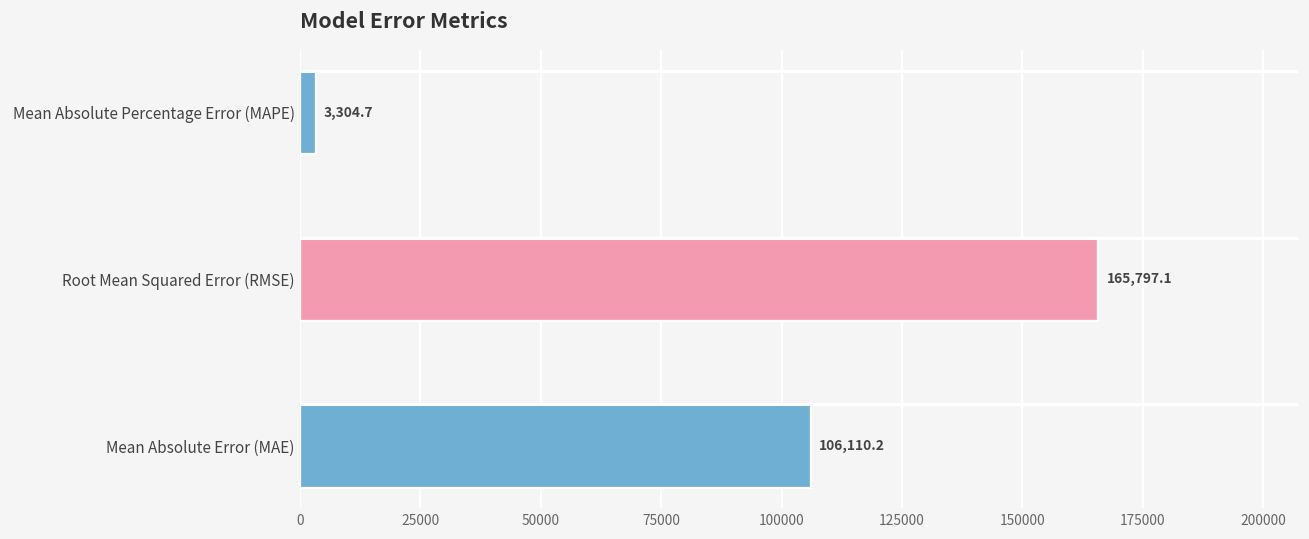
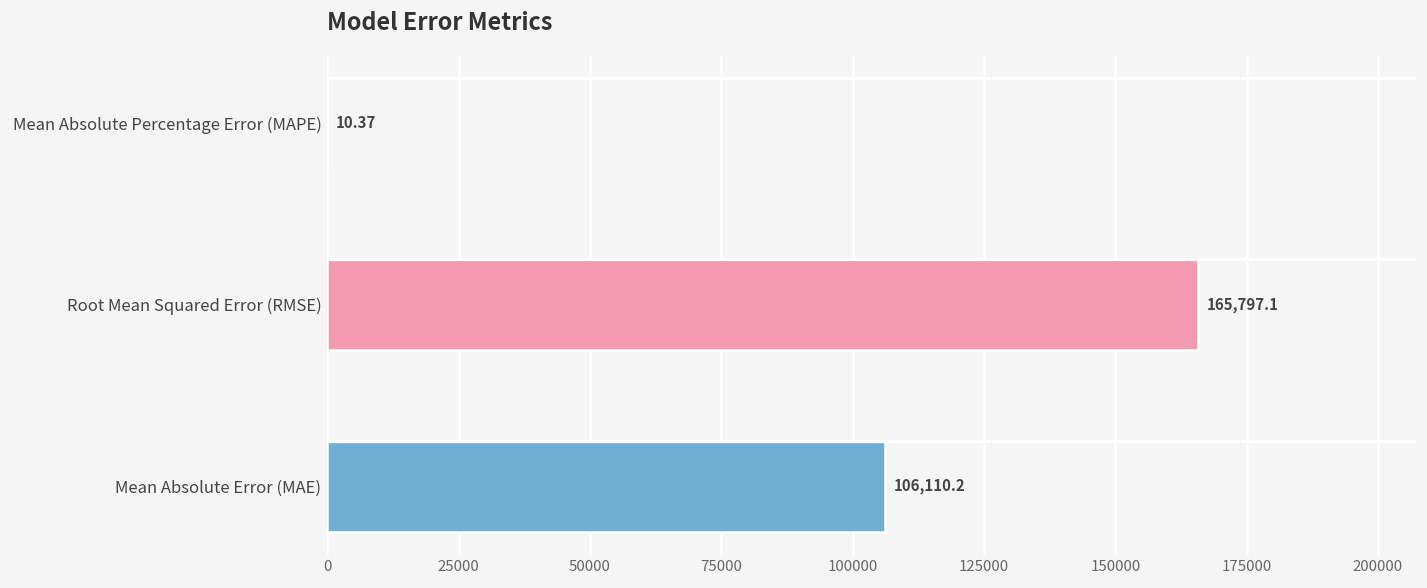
  {
-   "Mean Absolute Percentage Error (MAPE)": "3,304.7",
+   "Mean Absolute Percentage Error (MAPE)": "10.37",
    "Root Mean Squared Error (RMSE)": "165,797.1",
    "Mean Absolute Error (MAE)": "106,110.2"
  }
